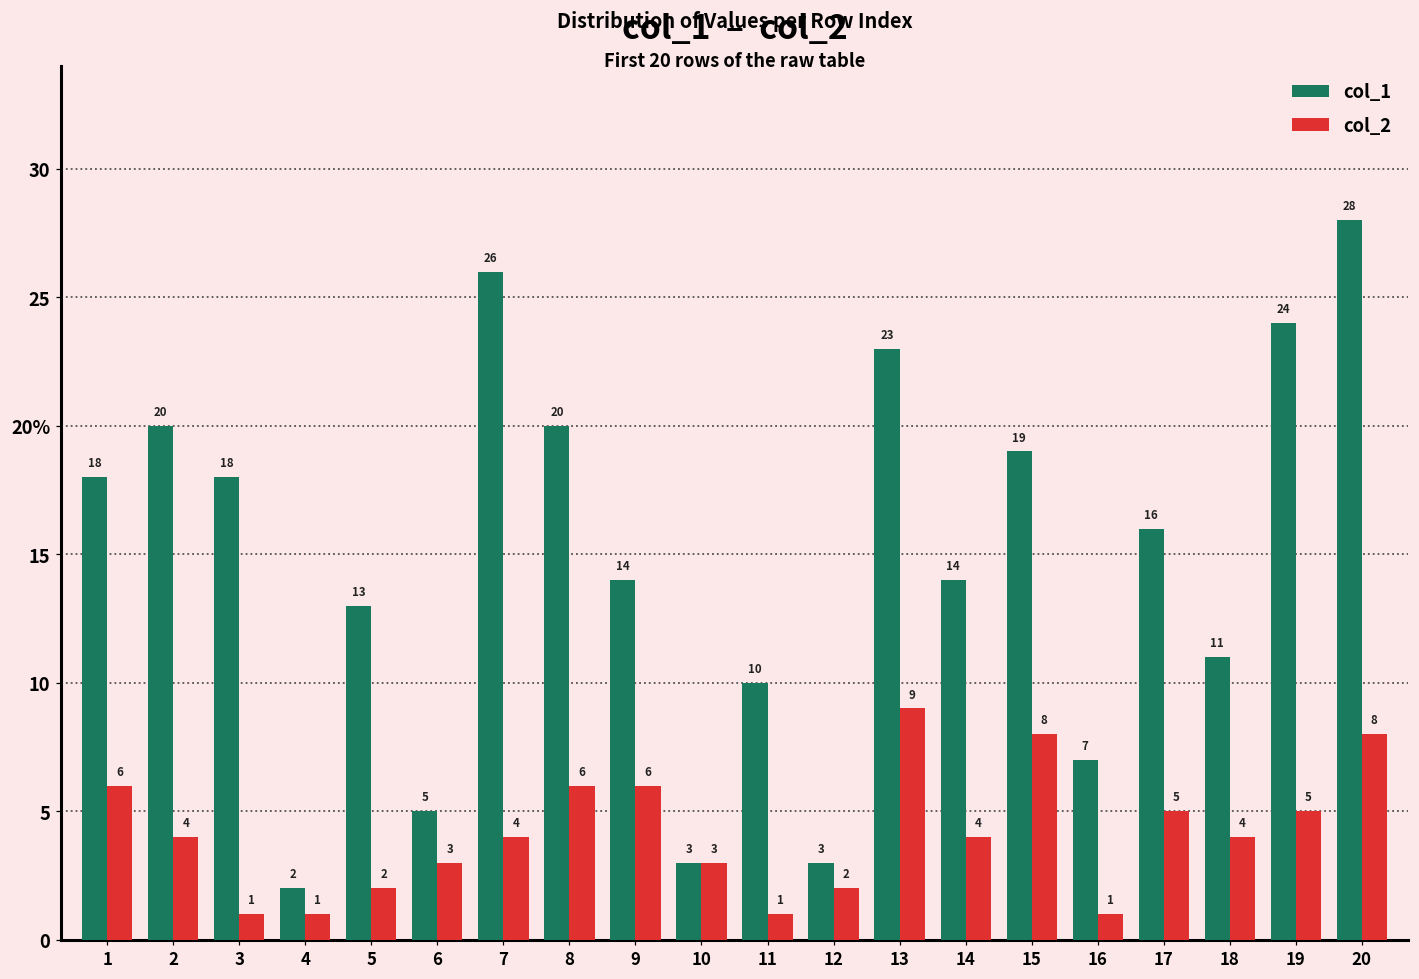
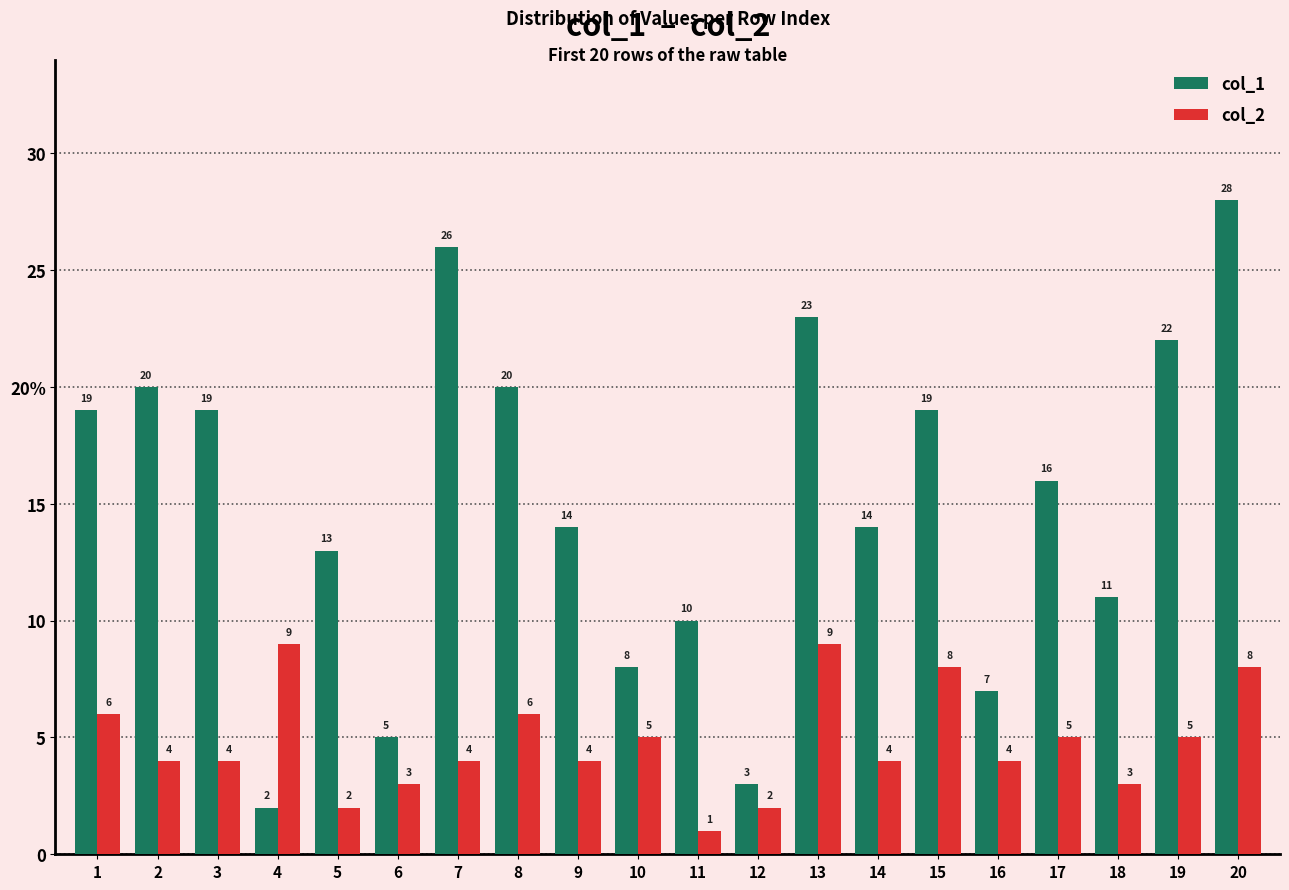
  {
    "col_1": {
-     "1": 18,
+     "1": 19,
      "2": 20,
-     "3": 18,
+     "3": 19,
      "4": 2,
      "5": 13,
      "6": 5,
      "7": 26,
      "8": 20,
      "9": 14,
-     "10": 3,
+     "10": 8,
      "11": 10,
      "12": 3,
      "13": 23,
      "14": 14,
      "15": 19,
      "16": 7,
      "17": 16,
      "18": 11,
-     "19": 24,
+     "19": 22,
      "20": 28
    },
    "col_2": {
      "1": 6,
      "2": 4,
-     "3": 1,
-     "4": 1,
+     "3": 4,
+     "4": 9,
      "5": 2,
      "6": 3,
      "7": 4,
      "8": 6,
-     "9": 6,
-     "10": 3,
+     "9": 4,
+     "10": 5,
      "11": 1,
      "12": 2,
      "13": 9,
      "14": 4,
      "15": 8,
-     "16": 1,
+     "16": 4,
      "17": 5,
-     "18": 4,
+     "18": 3,
      "19": 5,
      "20": 8
    }
  }
